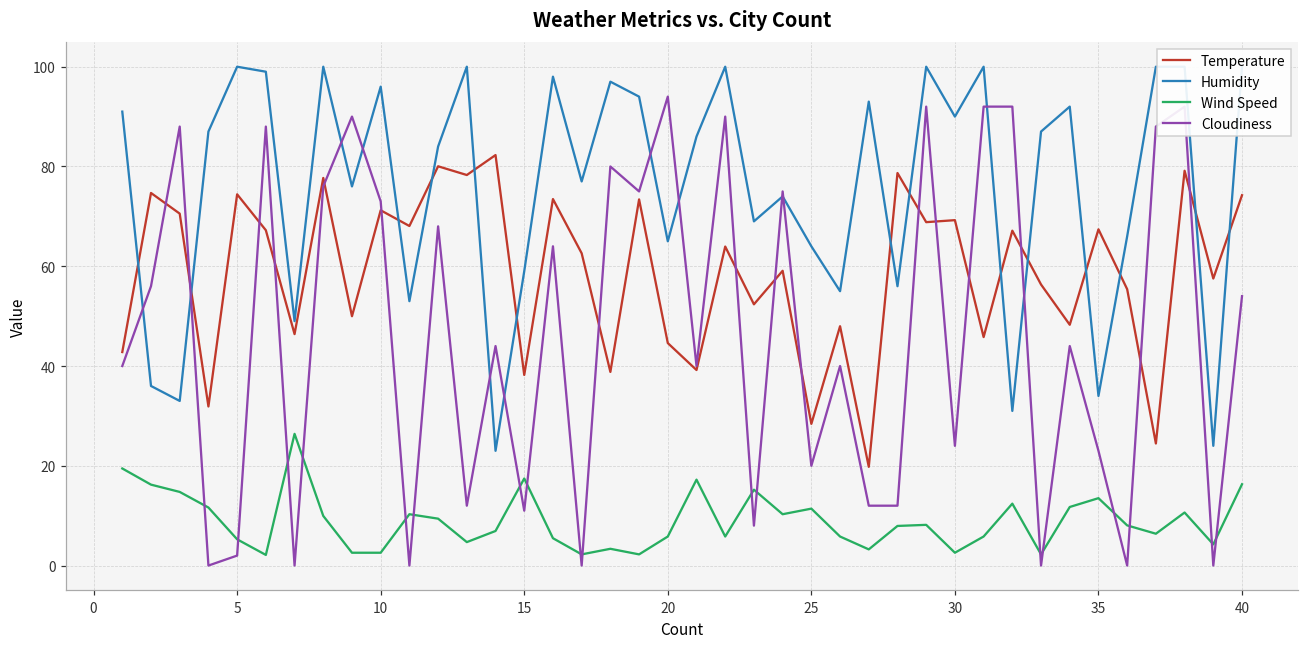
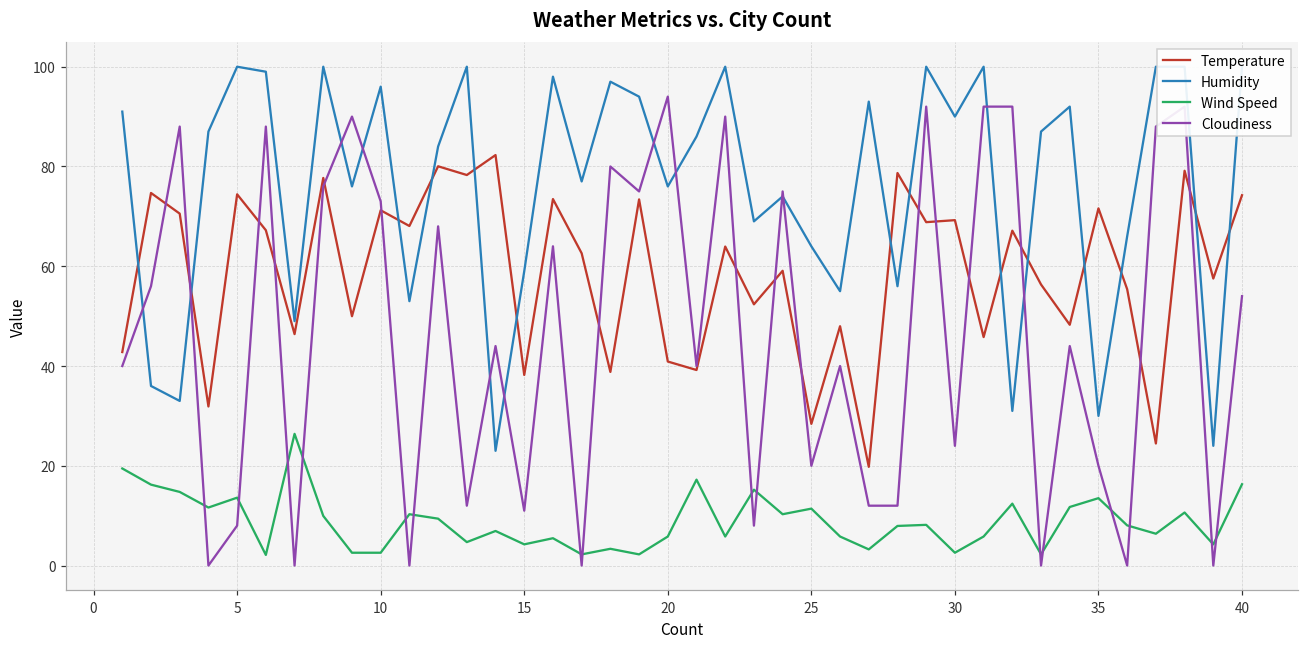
  {
    "Temperature": {
      "5": 74,
      "10": 71,
      "15": 38,
-     "20": 45,
+     "20": 41,
      "25": 28,
      "30": 69,
-     "35": 67,
+     "35": 72,
      "40": 74
    },
    "Humidity": {
      "5": 100,
      "10": 96,
      "15": 59,
-     "20": 65,
+     "20": 76,
      "25": 64,
      "30": 90,
-     "35": 34
+     "35": 30
    },
    "Wind Speed": {
-     "5": 5,
+     "5": 14,
      "10": 3,
-     "15": 17,
+     "15": 4,
      "20": 6,
      "25": 11,
      "30": 3,
      "35": 14,
      "40": 16
    },
    "Cloudiness": {
-     "5": 2,
+     "5": 8,
      "10": 73,
      "15": 11,
      "20": 94,
      "25": 20,
      "30": 24,
-     "35": 23,
+     "35": 20,
      "40": 54
    }
  }
